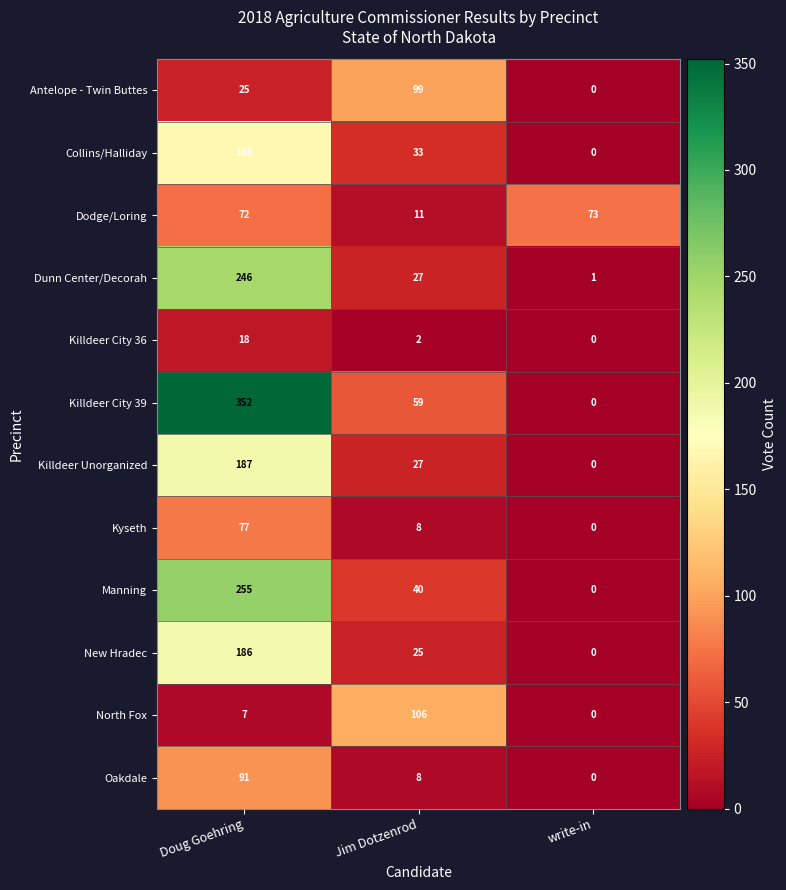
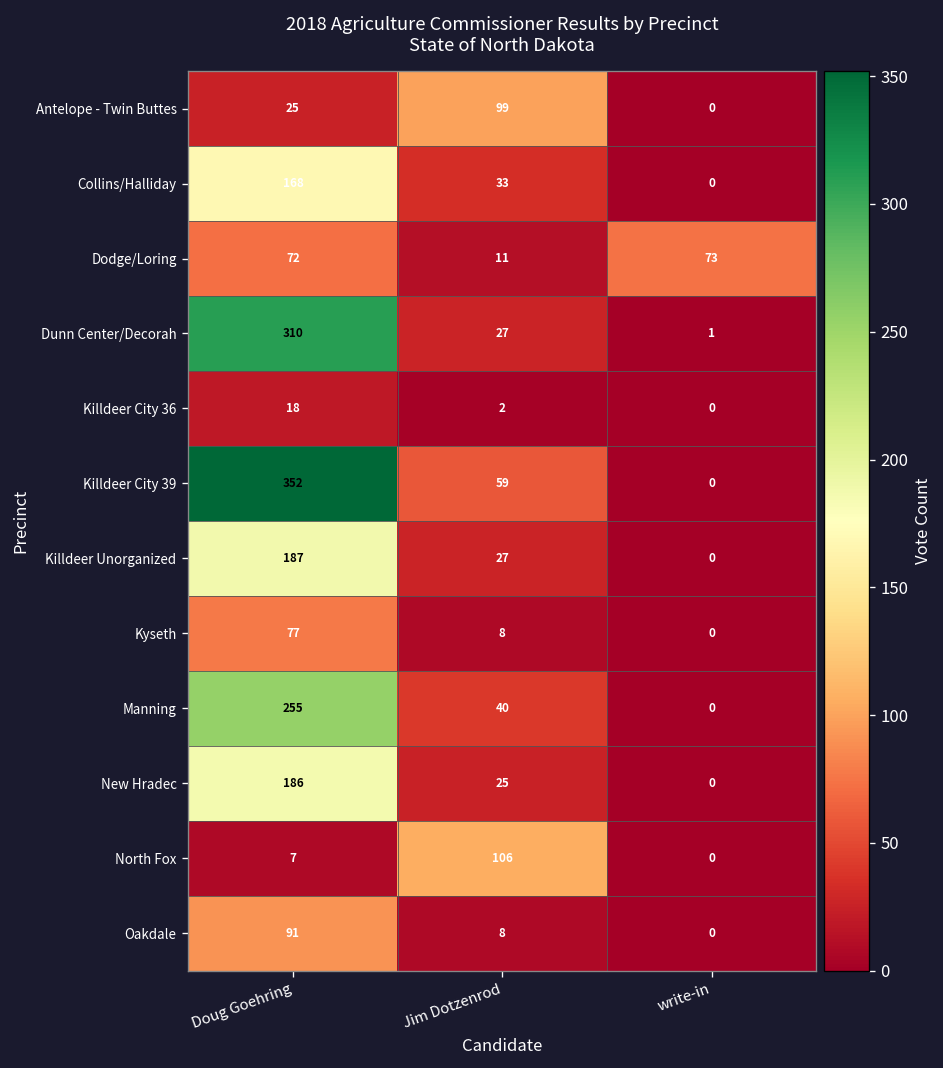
  {
    "Antelope - Twin Buttes": {
      "Doug Goehring": 25,
      "Jim Dotzenrod": 99,
      "write-in": 0
    },
    "Collins/Halliday": {
      "Doug Goehring": 168,
      "Jim Dotzenrod": 33,
      "write-in": 0
    },
    "Dodge/Loring": {
      "Doug Goehring": 72,
      "Jim Dotzenrod": 11,
      "write-in": 73
    },
    "Dunn Center/Decorah": {
-     "Doug Goehring": 246,
+     "Doug Goehring": 310,
      "Jim Dotzenrod": 27,
      "write-in": 1
    },
    "Killdeer City 36": {
      "Doug Goehring": 18,
      "Jim Dotzenrod": 2,
      "write-in": 0
    },
    "Killdeer City 39": {
      "Doug Goehring": 352,
      "Jim Dotzenrod": 59,
      "write-in": 0
    },
    "Killdeer Unorganized": {
      "Doug Goehring": 187,
      "Jim Dotzenrod": 27,
      "write-in": 0
    },
    "Kyseth": {
      "Doug Goehring": 77,
      "Jim Dotzenrod": 8,
      "write-in": 0
    },
    "Manning": {
      "Doug Goehring": 255,
      "Jim Dotzenrod": 40,
      "write-in": 0
    },
    "New Hradec": {
      "Doug Goehring": 186,
      "Jim Dotzenrod": 25,
      "write-in": 0
    },
    "North Fox": {
      "Doug Goehring": 7,
      "Jim Dotzenrod": 106,
      "write-in": 0
    },
    "Oakdale": {
      "Doug Goehring": 91,
      "Jim Dotzenrod": 8,
      "write-in": 0
    }
  }
